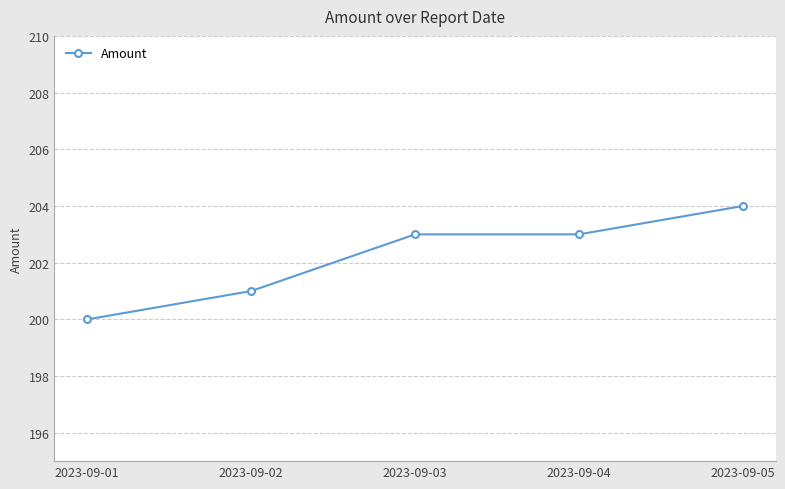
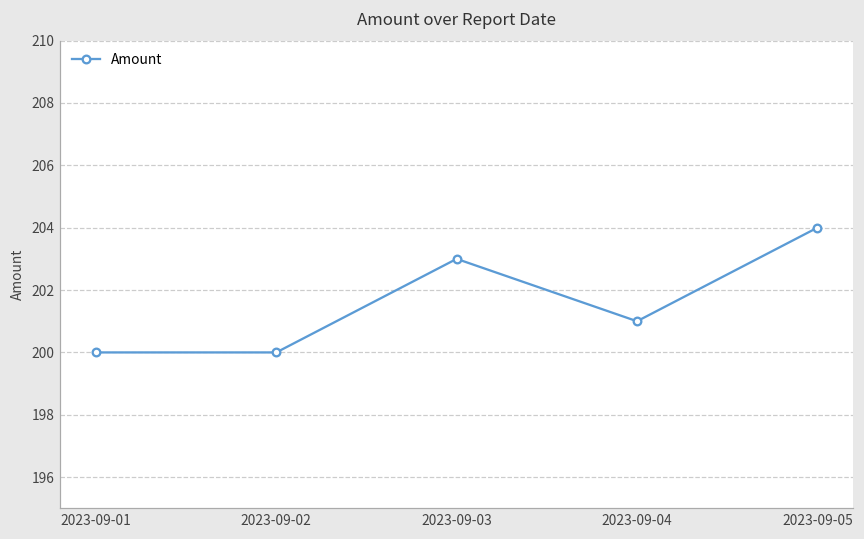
  {
    "2023-09-01": 200,
-   "2023-09-02": 201,
+   "2023-09-02": 200,
    "2023-09-03": 203,
-   "2023-09-04": 203,
+   "2023-09-04": 201,
    "2023-09-05": 204
  }
